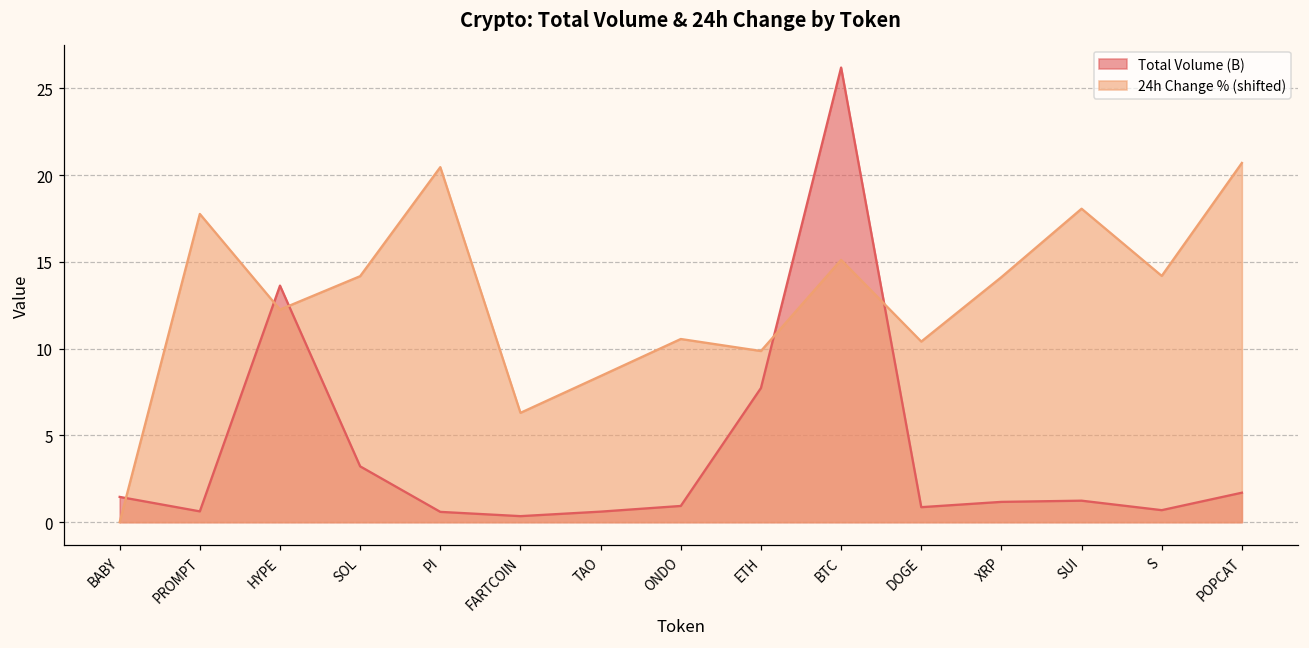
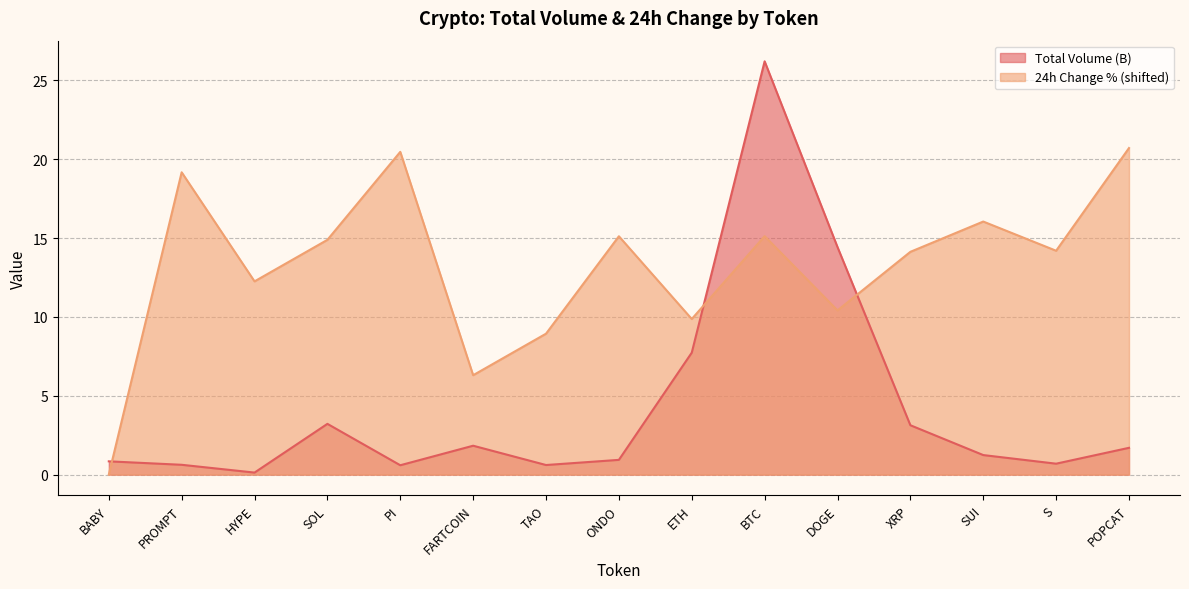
  {
    "Total Volume (B)": {
-     "BABY": 1.5,
+     "BABY": 0.8,
      "PROMPT": 0.6,
-     "HYPE": 13.6,
+     "HYPE": 0.1,
      "SOL": 3.2,
      "PI": 0.6,
-     "FARTCOIN": 0.3,
+     "FARTCOIN": 1.8,
      "TAO": 0.6,
      "ONDO": 0.9,
      "ETH": 7.7,
      "BTC": 26.2,
-     "DOGE": 0.9,
-     "XRP": 1.2,
+     "DOGE": 14.4,
+     "XRP": 3.1,
      "SUI": 1.2,
      "S": 0.7,
      "POPCAT": 1.7
    },
    "24h Change % (shifted)": {
      "BABY": 0.0,
-     "PROMPT": 17.8,
+     "PROMPT": 19.2,
      "HYPE": 12.3,
-     "SOL": 14.2,
+     "SOL": 14.9,
      "PI": 20.5,
      "FARTCOIN": 6.3,
-     "TAO": 8.4,
-     "ONDO": 10.6,
+     "TAO": 8.9,
+     "ONDO": 15.1,
      "ETH": 9.9,
      "BTC": 15.1,
      "DOGE": 10.4,
      "XRP": 14.1,
-     "SUI": 18.1,
+     "SUI": 16.0,
      "S": 14.2,
      "POPCAT": 20.7
    }
  }
